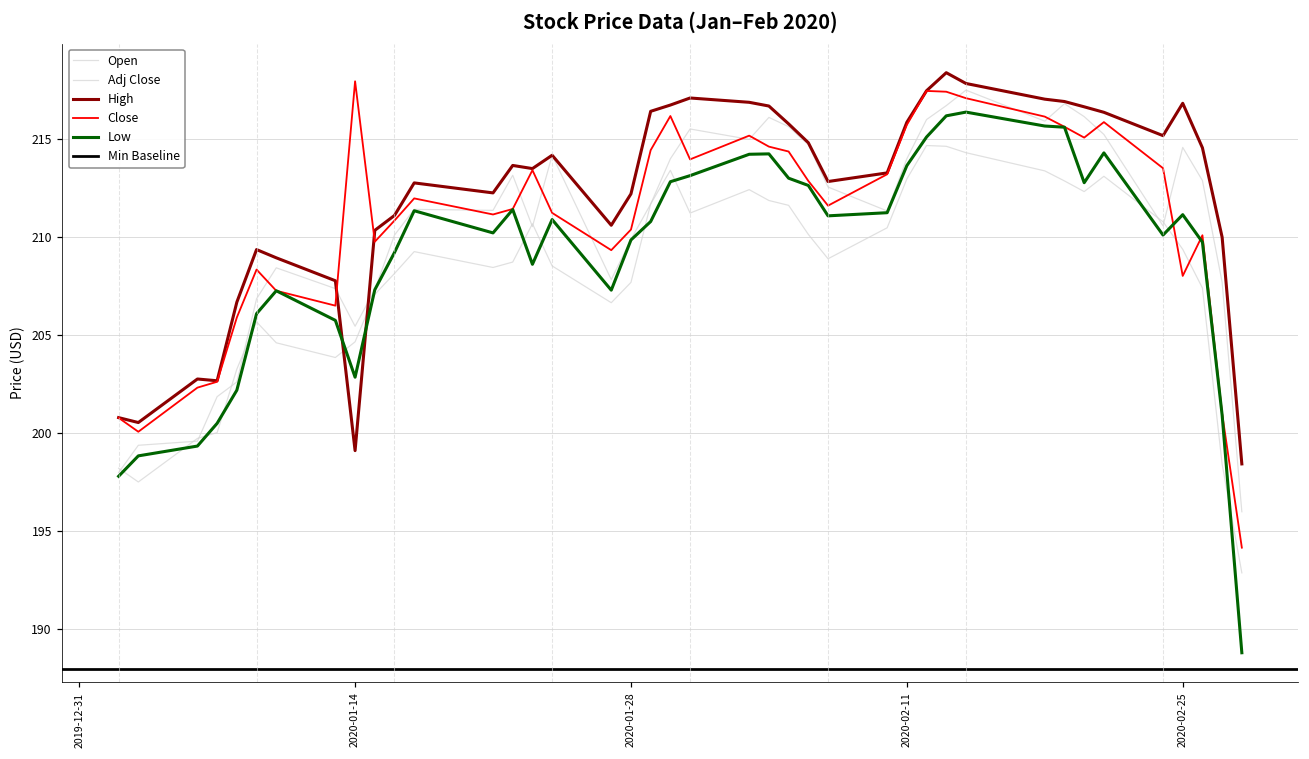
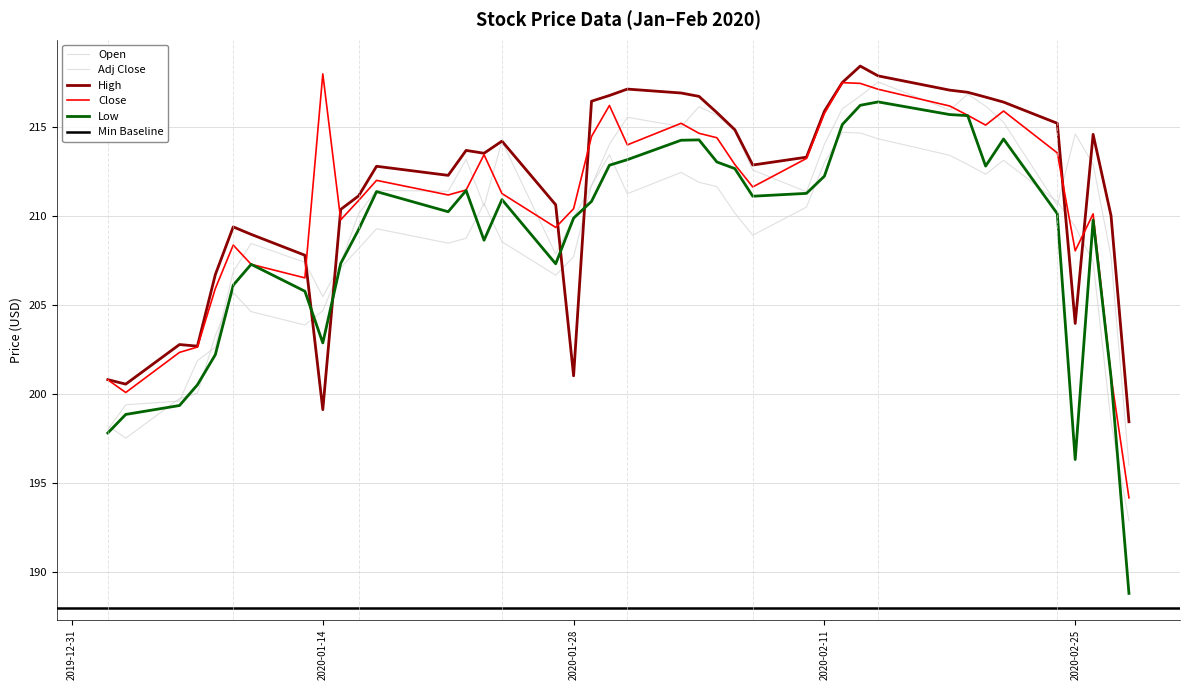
  {
    "High": {
      "2020-01-14": 199.1,
-     "2020-01-28": 212.2,
-     "2020-02-25": 216.8
+     "2020-01-28": 201.0,
+     "2020-02-25": 204.0
    },
    "Close": {
      "2020-01-14": 218.0,
      "2020-01-28": 210.4,
      "2020-02-25": 208.0
    },
    "Low": {
      "2020-01-14": 202.9,
-     "2020-02-11": 213.6,
-     "2020-02-25": 211.1
+     "2020-02-11": 212.2,
+     "2020-02-25": 196.3
    }
  }
